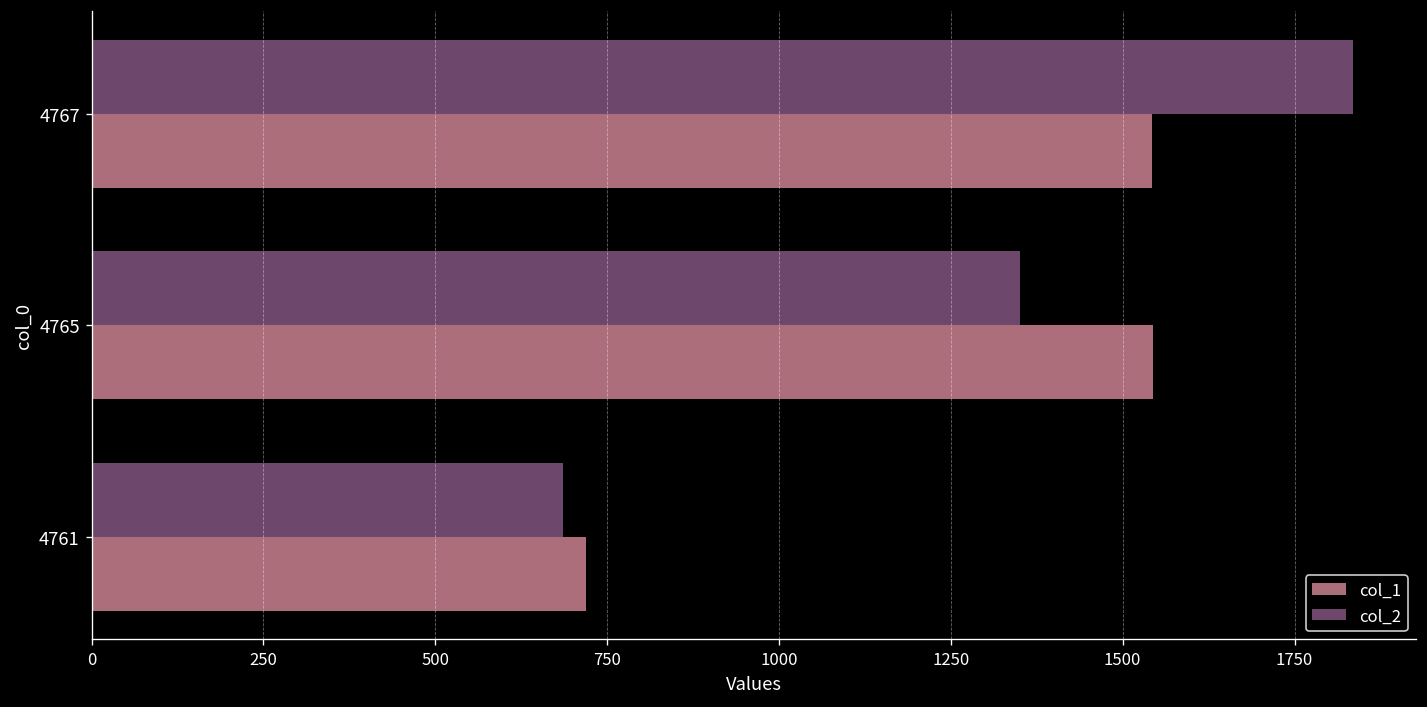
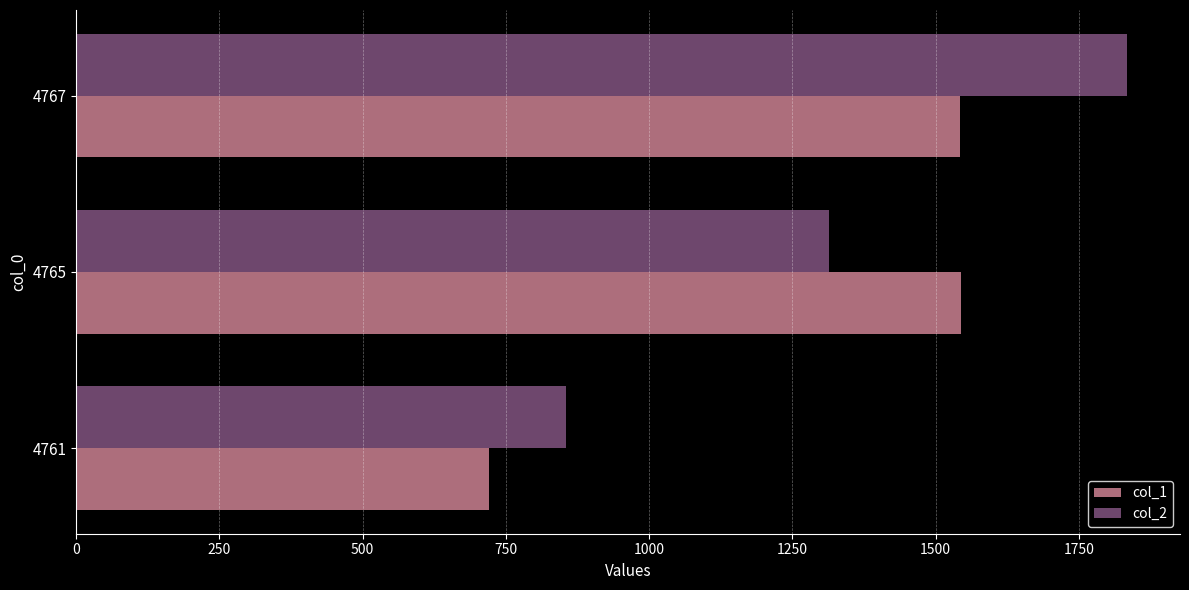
  {
    "col_1": {
      "4767": 1540,
      "4765": 1540,
      "4761": 720
    },
    "col_2": {
      "4767": 1840,
-     "4765": 1350,
-     "4761": 690
+     "4765": 1310,
+     "4761": 860
    }
  }
